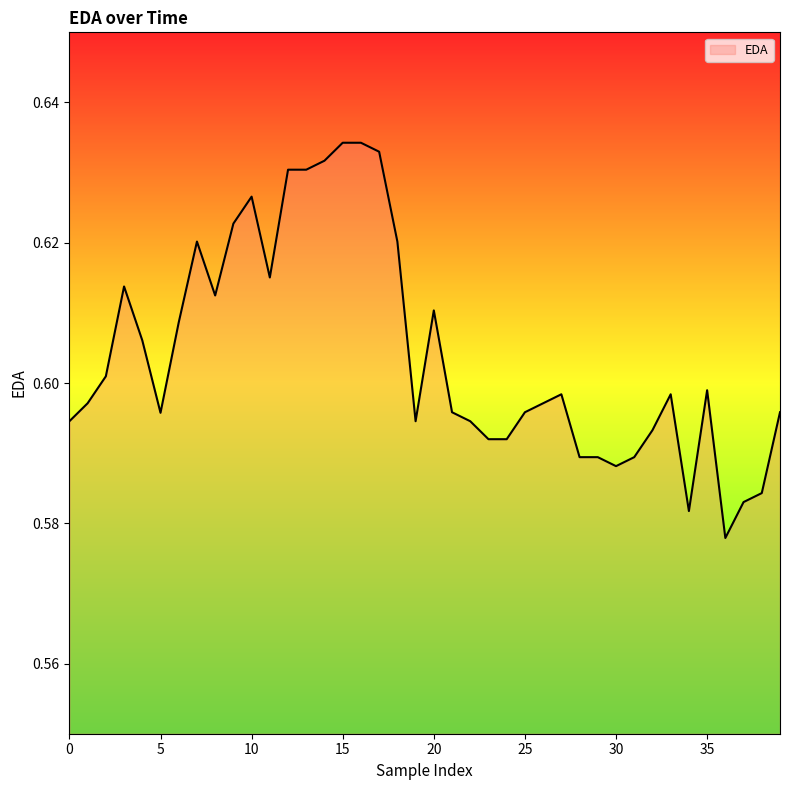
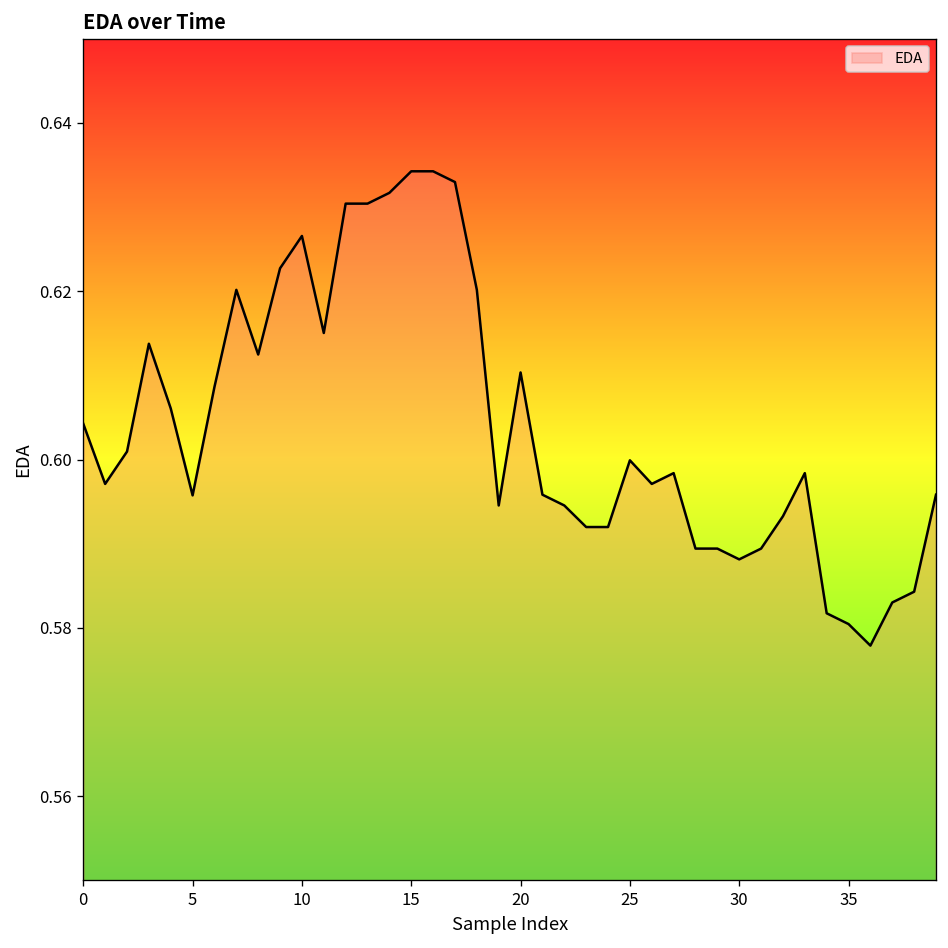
  {
-   "0": 0.595,
+   "0": 0.604,
    "5": 0.596,
    "10": 0.627,
    "15": 0.634,
    "20": 0.610,
-   "25": 0.596,
+   "25": 0.600,
    "30": 0.588,
-   "35": 0.599
+   "35": 0.580
  }
